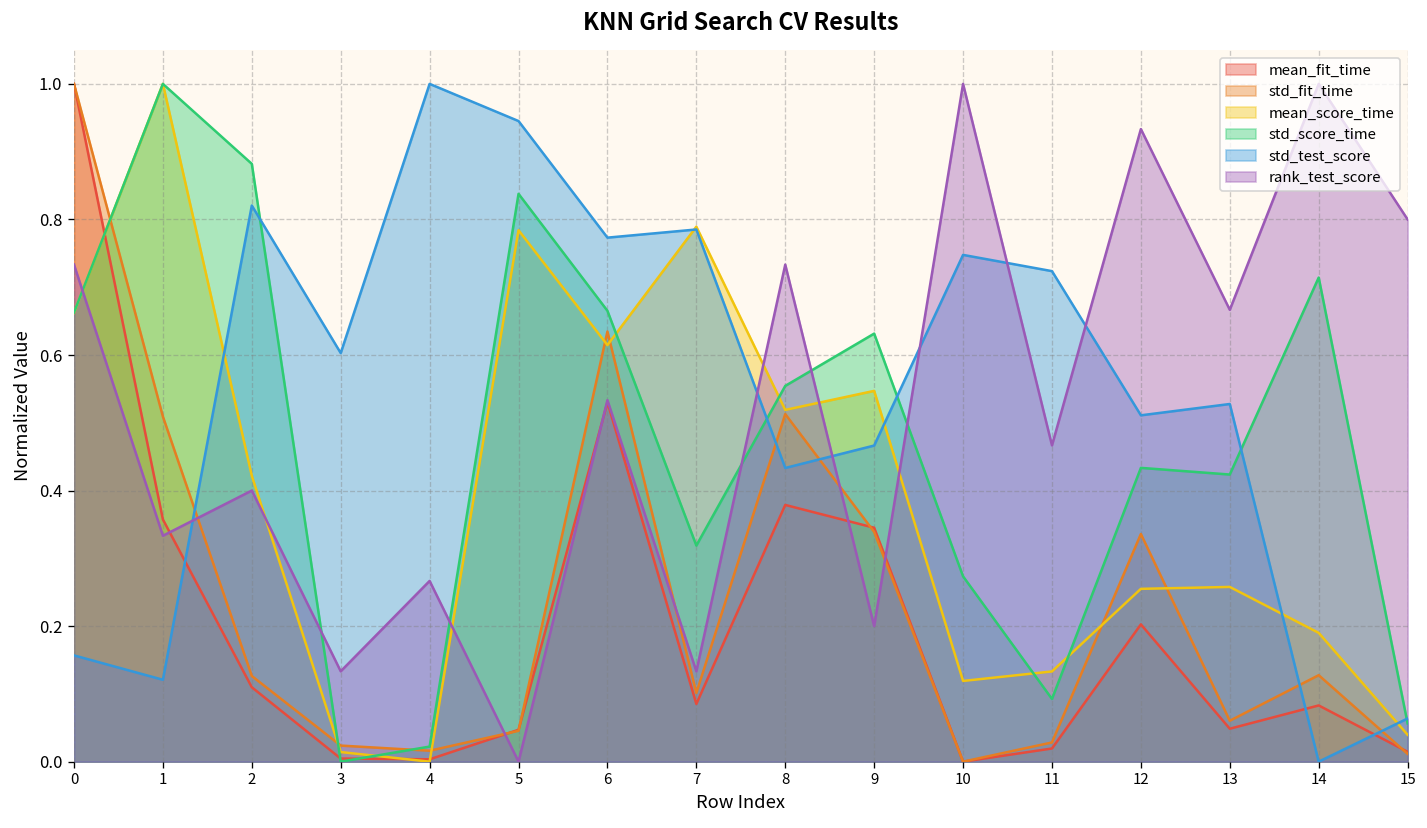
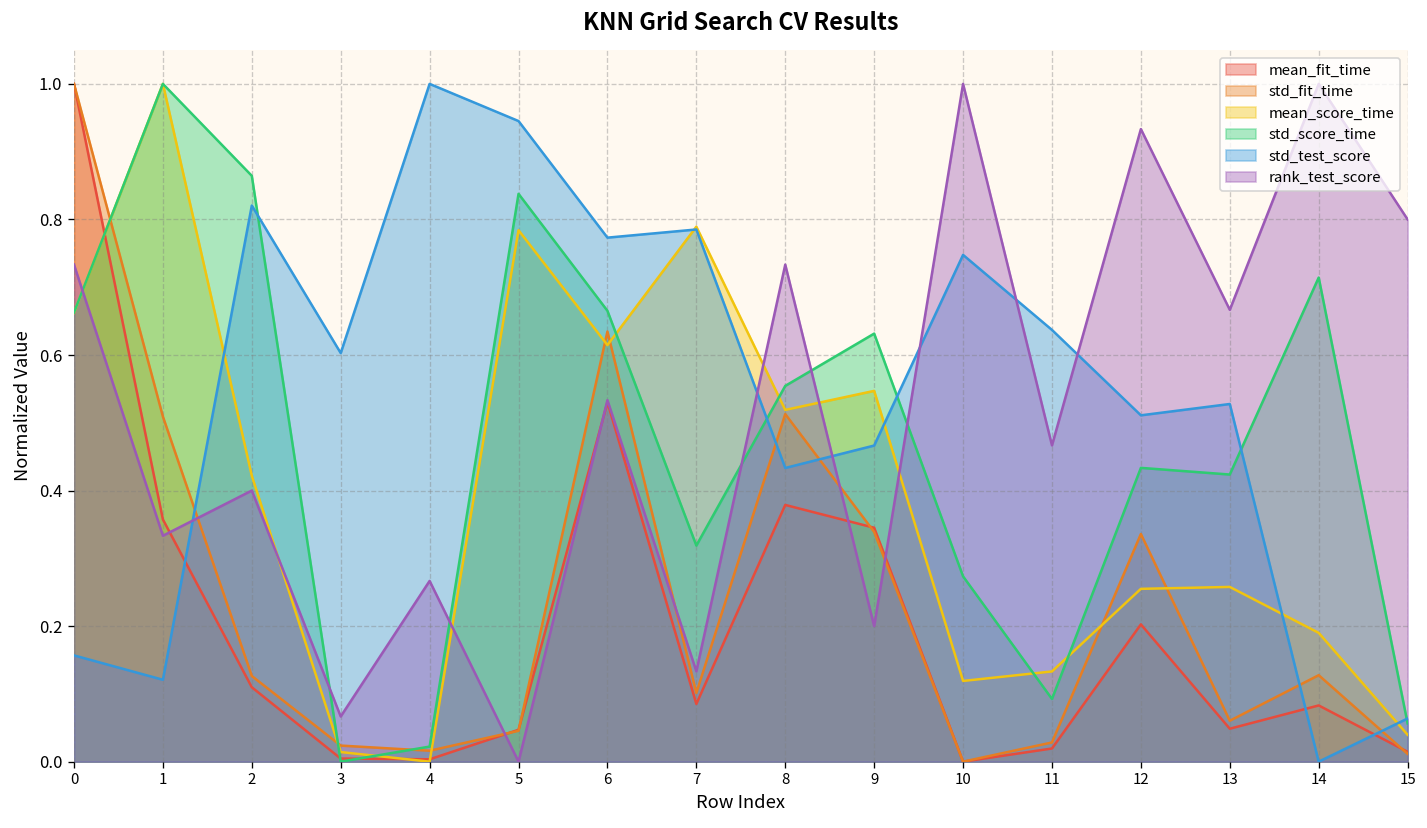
  {
    "std_score_time": {
-     "2": 0.88,
+     "2": 0.86,
      "3": 0.00,
      "4": 0.02,
      "5": 0.84,
      "6": 0.67,
      "7": 0.32,
      "8": 0.55,
      "9": 0.63,
      "10": 0.27,
      "11": 0.09,
      "12": 0.43,
      "13": 0.42,
      "14": 0.71,
      "15": 0.06
    },
    "std_test_score": {
      "0": 0.16,
      "1": 0.12,
      "2": 0.82,
      "3": 0.60,
      "4": 1.00,
      "5": 0.95,
      "6": 0.77,
      "8": 0.43,
      "9": 0.47,
      "10": 0.75,
-     "11": 0.72,
+     "11": 0.64,
      "12": 0.51,
      "13": 0.53,
      "14": 0.00,
      "15": 0.06
    },
    "rank_test_score": {
      "0": 0.73,
      "1": 0.33,
      "2": 0.40,
-     "3": 0.13,
+     "3": 0.07,
      "4": 0.27,
      "5": 0.00,
      "7": 0.13,
      "8": 0.73,
      "9": 0.20,
      "10": 1.00,
      "11": 0.47,
      "12": 0.93,
      "13": 0.67,
      "15": 0.80
    }
  }
